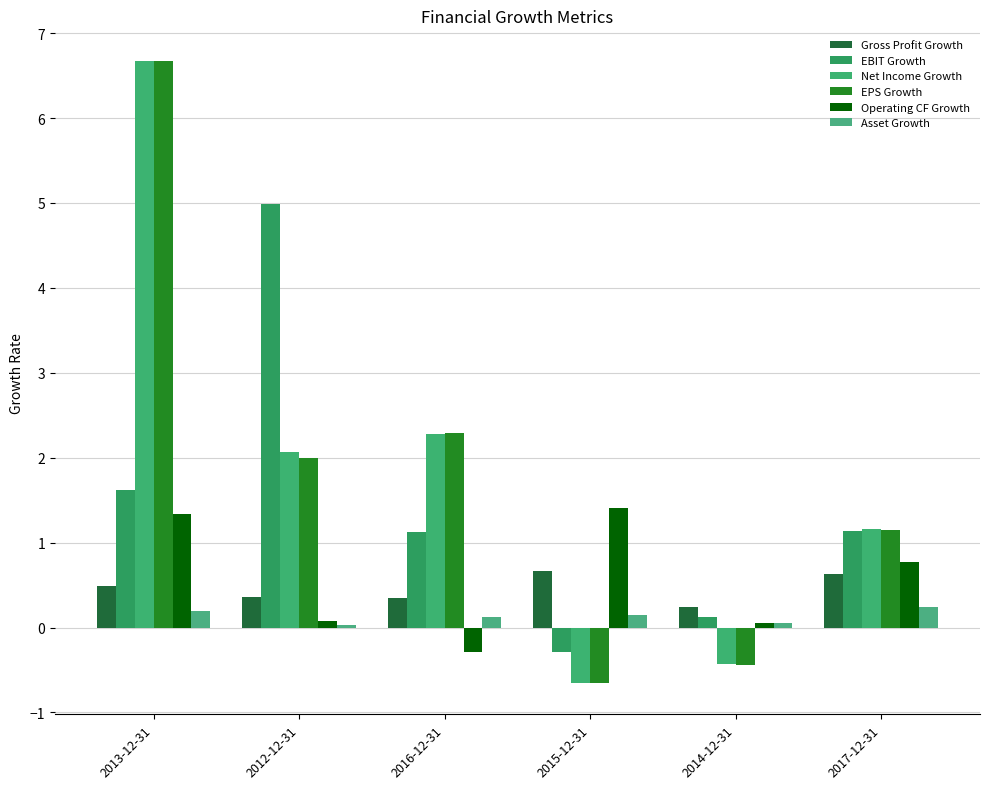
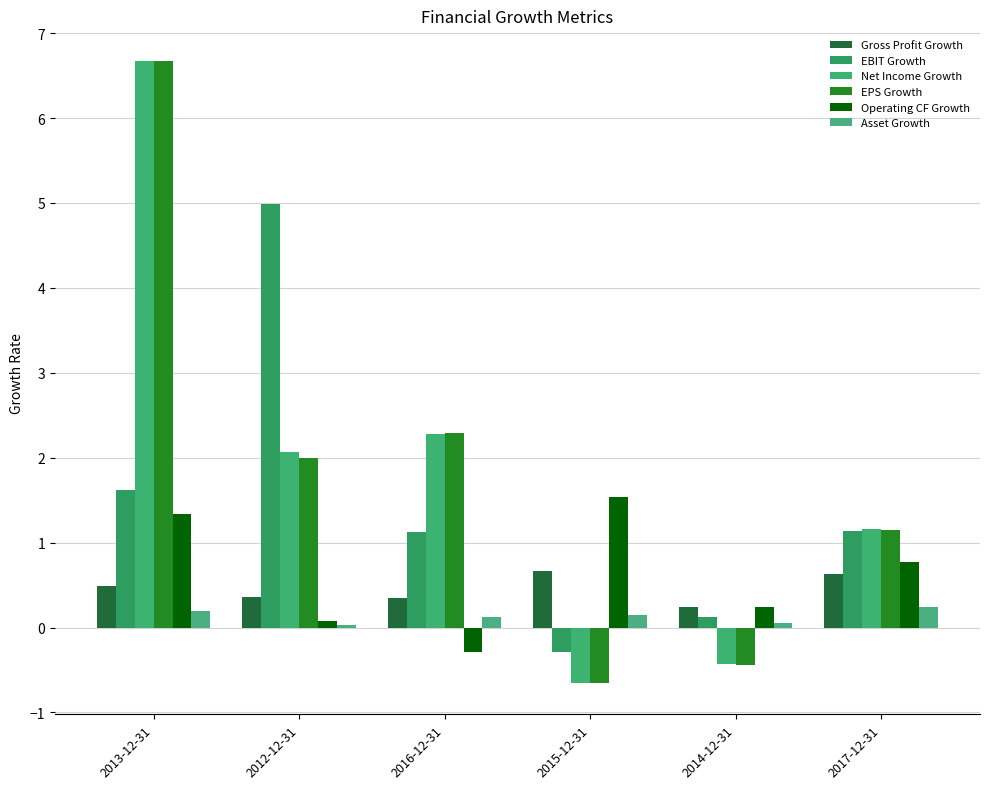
  {
    "Operating CF Growth": {
      "2013-12-31": 1.3,
      "2012-12-31": 0.1,
      "2016-12-31": -0.3,
-     "2015-12-31": 1.4,
-     "2014-12-31": 0.1,
+     "2015-12-31": 1.5,
+     "2014-12-31": 0.2,
      "2017-12-31": 0.8
    }
  }
